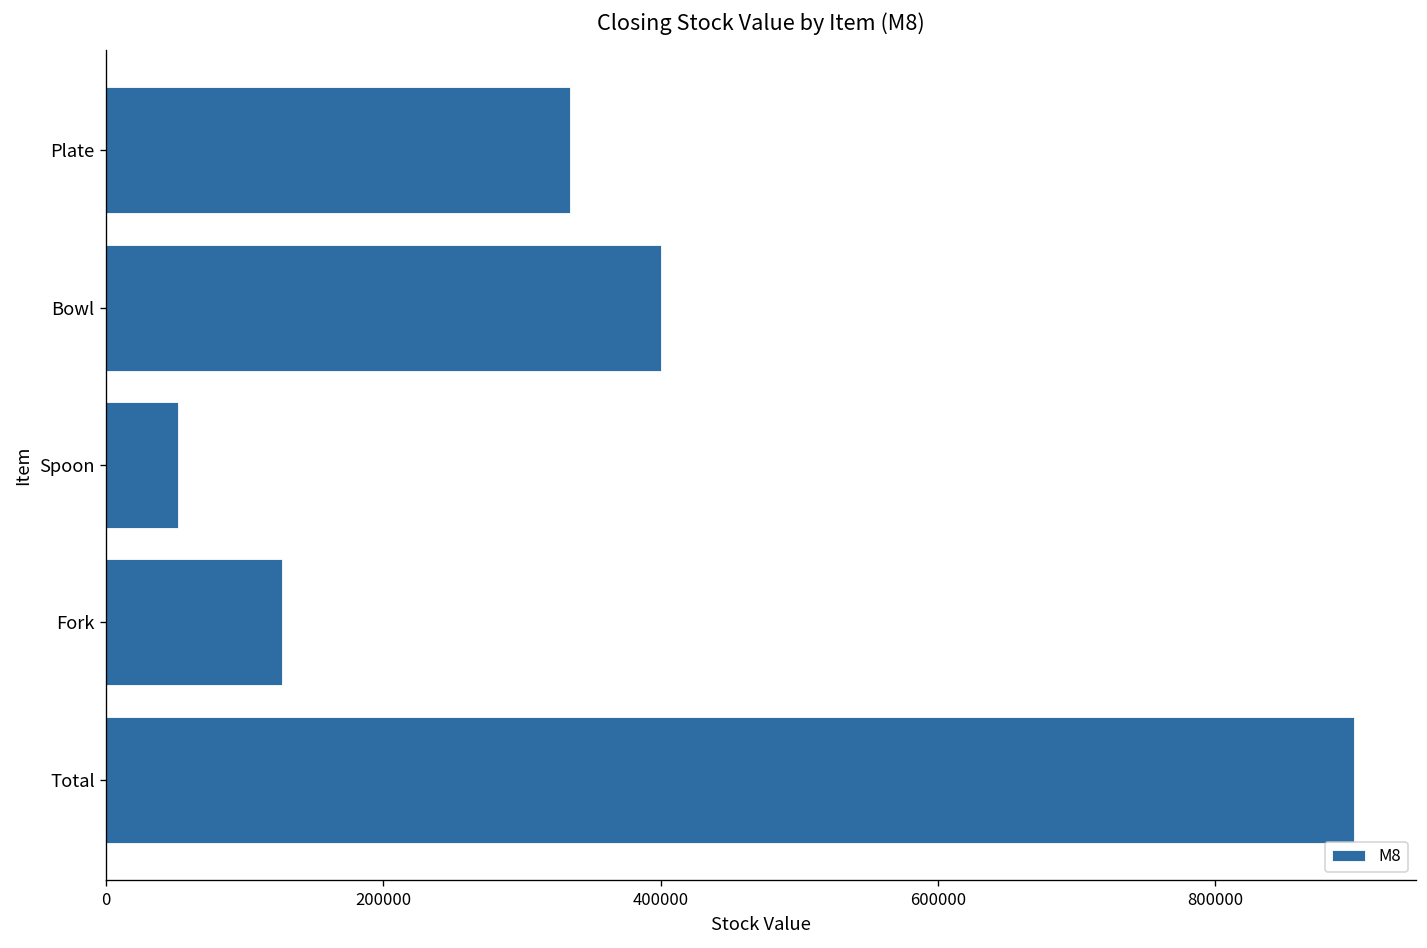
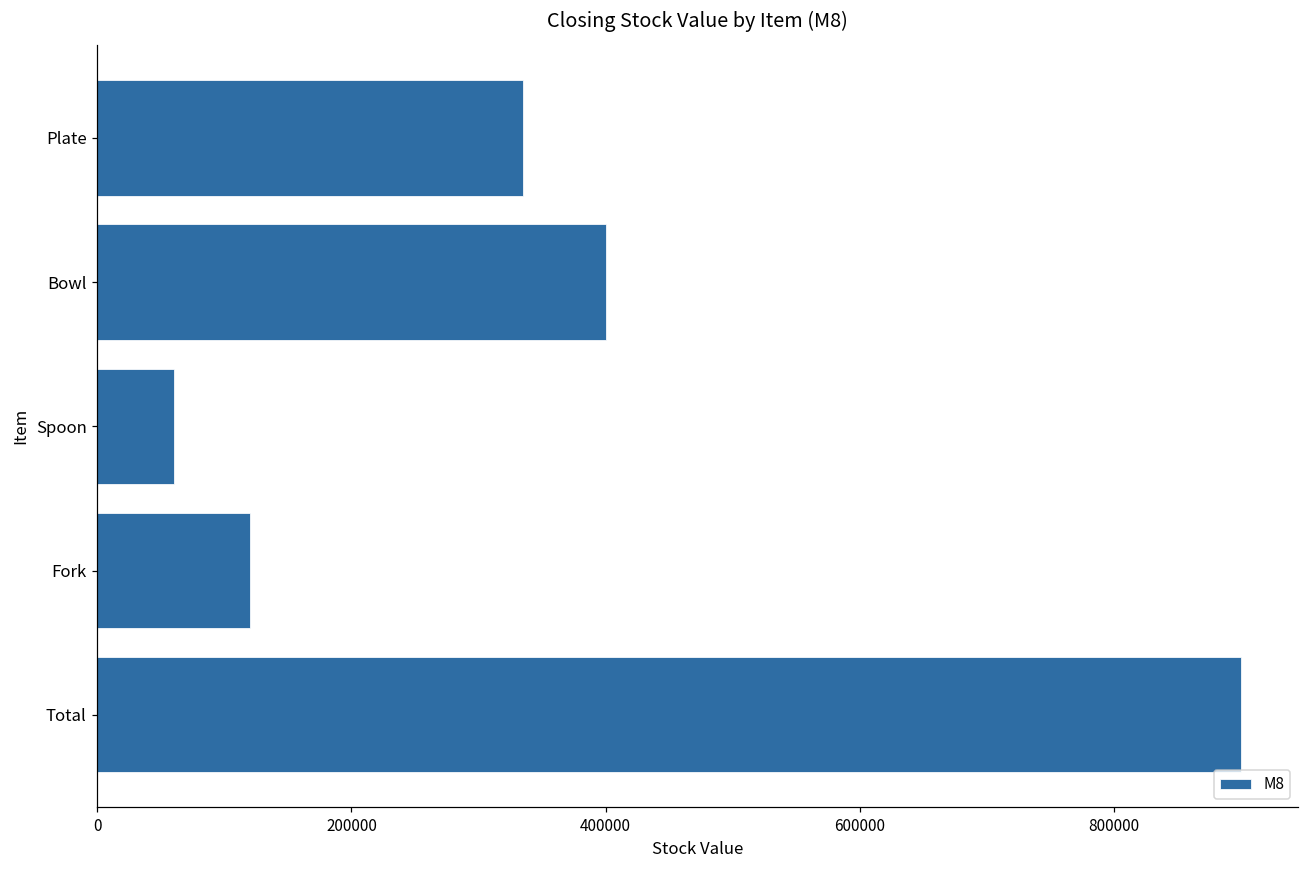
  {
    "Plate": 335000,
    "Bowl": 400000,
-   "Spoon": 52000,
-   "Fork": 127000,
+   "Spoon": 60000,
+   "Fork": 120000,
    "Total": 900000
  }
